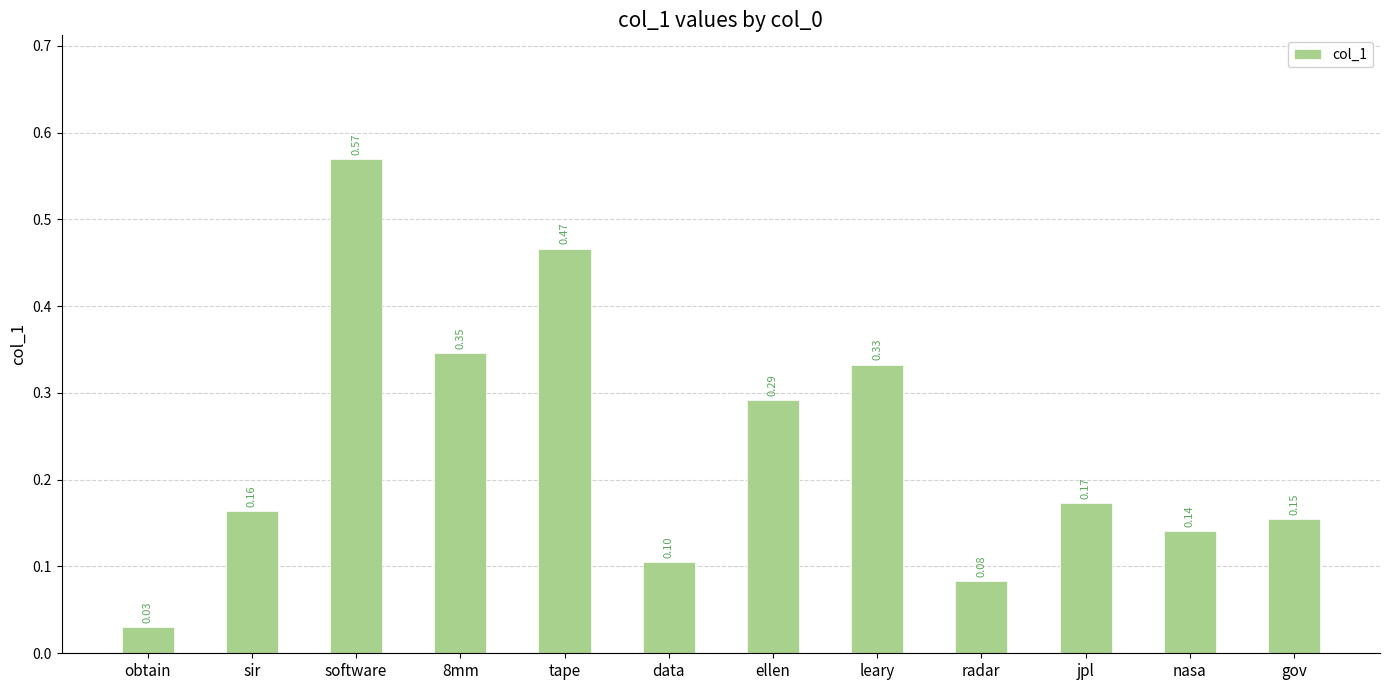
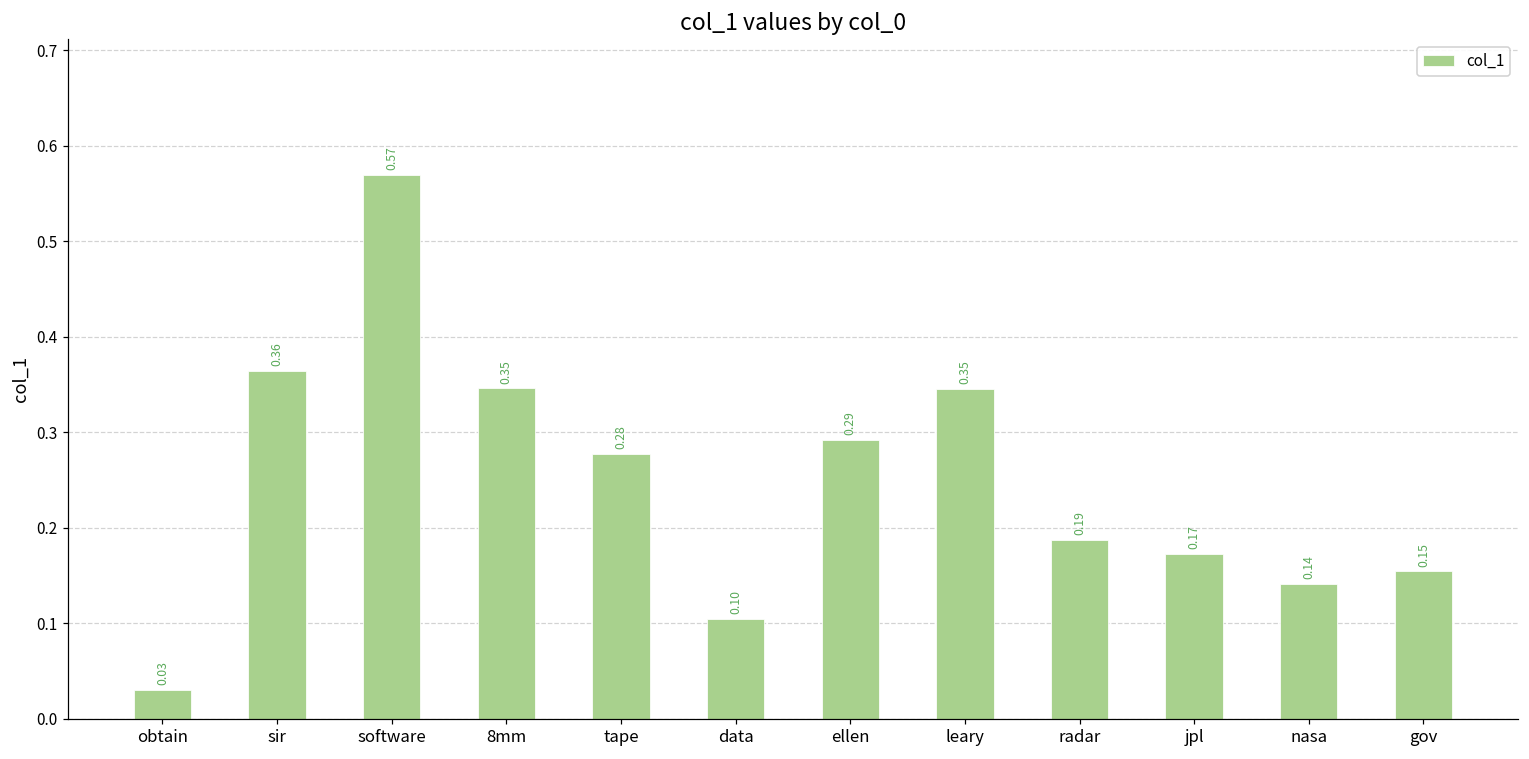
  {
    "obtain": 0.03,
-   "sir": 0.16,
+   "sir": 0.36,
    "software": 0.57,
    "8mm": 0.35,
-   "tape": 0.47,
+   "tape": 0.28,
    "data": 0.10,
    "ellen": 0.29,
-   "leary": 0.33,
-   "radar": 0.08,
+   "leary": 0.35,
+   "radar": 0.19,
    "jpl": 0.17,
    "nasa": 0.14,
    "gov": 0.15
  }
